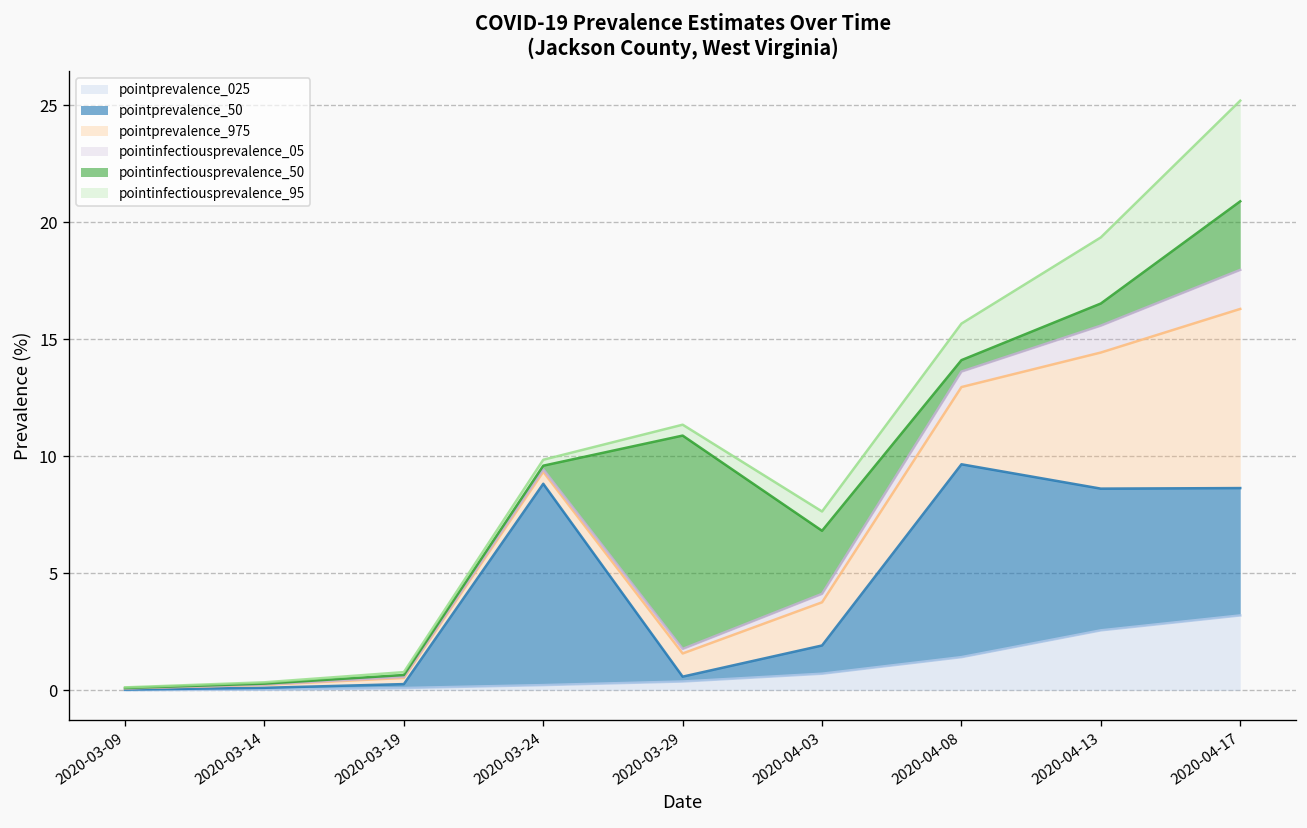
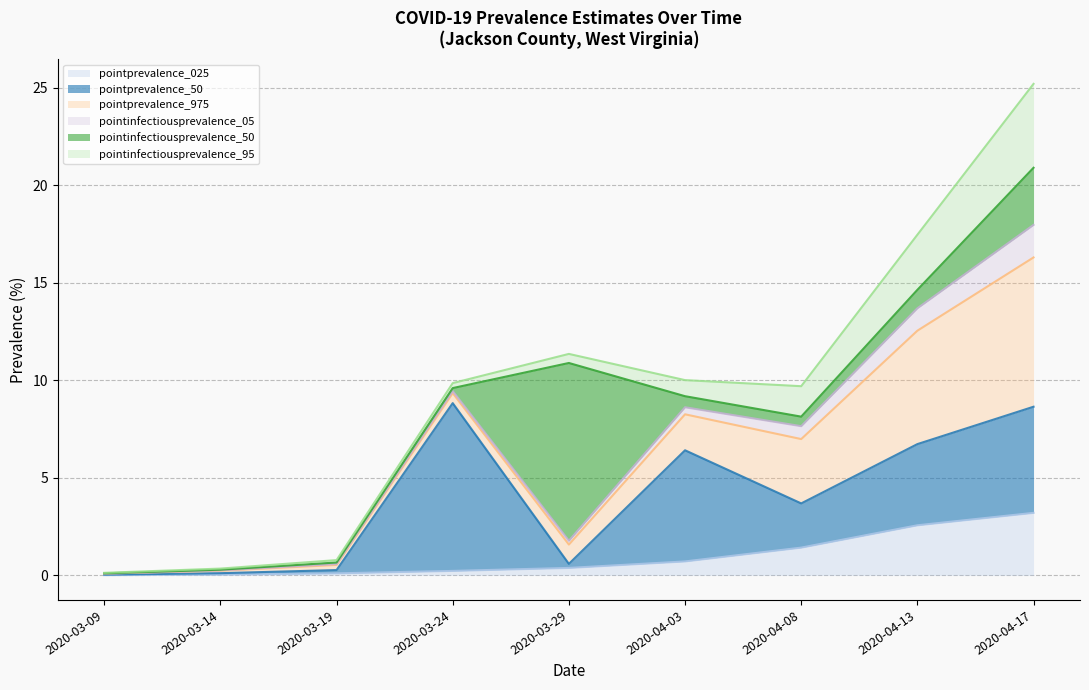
  {
    "pointprevalence_50": {
      "2020-03-19": 0.2,
      "2020-03-24": 8.6,
      "2020-03-29": 0.2,
-     "2020-04-03": 1.2,
-     "2020-04-08": 8.2,
-     "2020-04-13": 6.1,
+     "2020-04-03": 5.7,
+     "2020-04-08": 2.3,
+     "2020-04-13": 4.2,
      "2020-04-17": 5.4
    },
    "pointinfectiousprevalence_50": {
      "2020-03-24": 0.2,
      "2020-03-29": 9.1,
-     "2020-04-03": 2.7,
+     "2020-04-03": 0.6,
      "2020-04-08": 0.5,
      "2020-04-13": 0.9,
      "2020-04-17": 2.9
    }
  }
